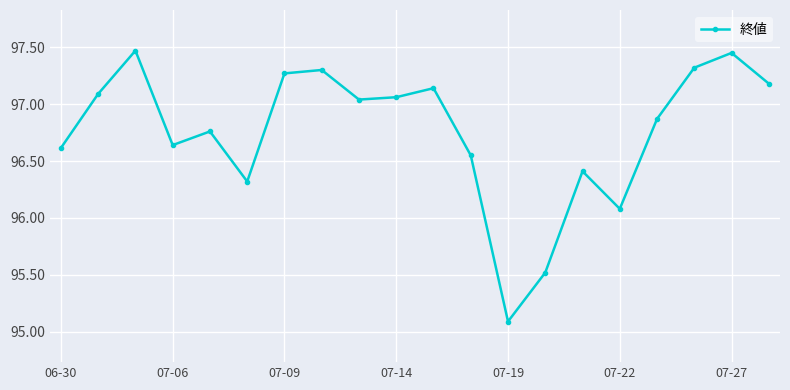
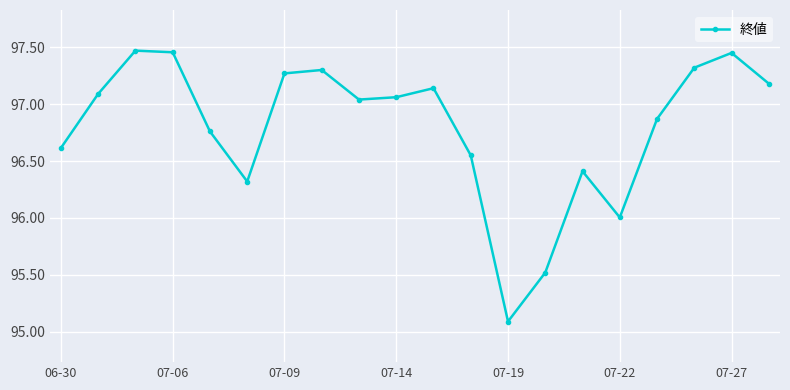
  {
    "06-30": 96.61,
-   "07-06": 96.64,
+   "07-06": 97.46,
    "07-09": 97.27,
    "07-14": 97.06,
    "07-19": 95.09,
-   "07-22": 96.08,
+   "07-22": 96.00,
    "07-27": 97.45
  }
